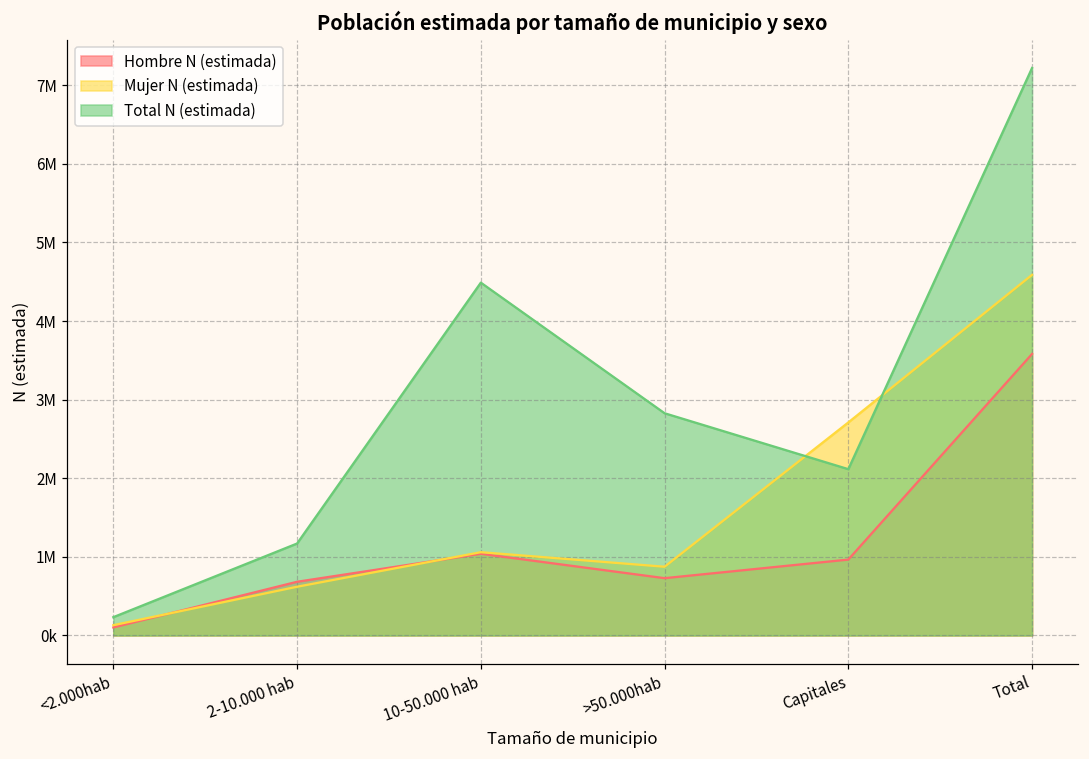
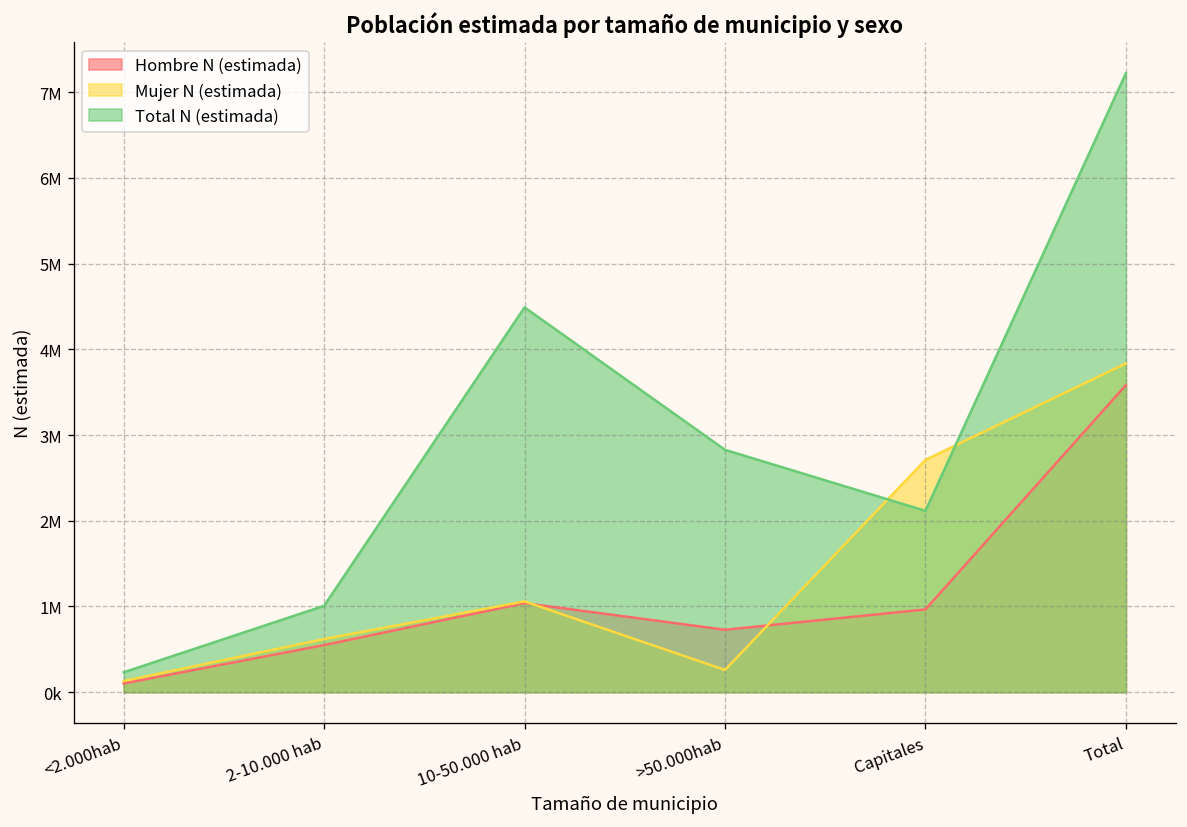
  {
    "Hombre N (estimada)": {
-     "2-10.000 hab": 700000,
+     "2-10.000 hab": 500000,
      ">50.000hab": 700000,
      "Capitales": 1000000,
      "Total": 3600000
    },
    "Mujer N (estimada)": {
      "2-10.000 hab": 600000,
-     ">50.000hab": 900000,
+     ">50.000hab": 300000,
      "Capitales": 2700000,
-     "Total": 4600000
+     "Total": 3800000
    },
    "Total N (estimada)": {
      "<2.000hab": 200000,
-     "2-10.000 hab": 1200000,
+     "2-10.000 hab": 1000000,
      "10-50.000 hab": 4500000,
      ">50.000hab": 2800000,
      "Capitales": 2100000,
      "Total": 7200000
    }
  }
